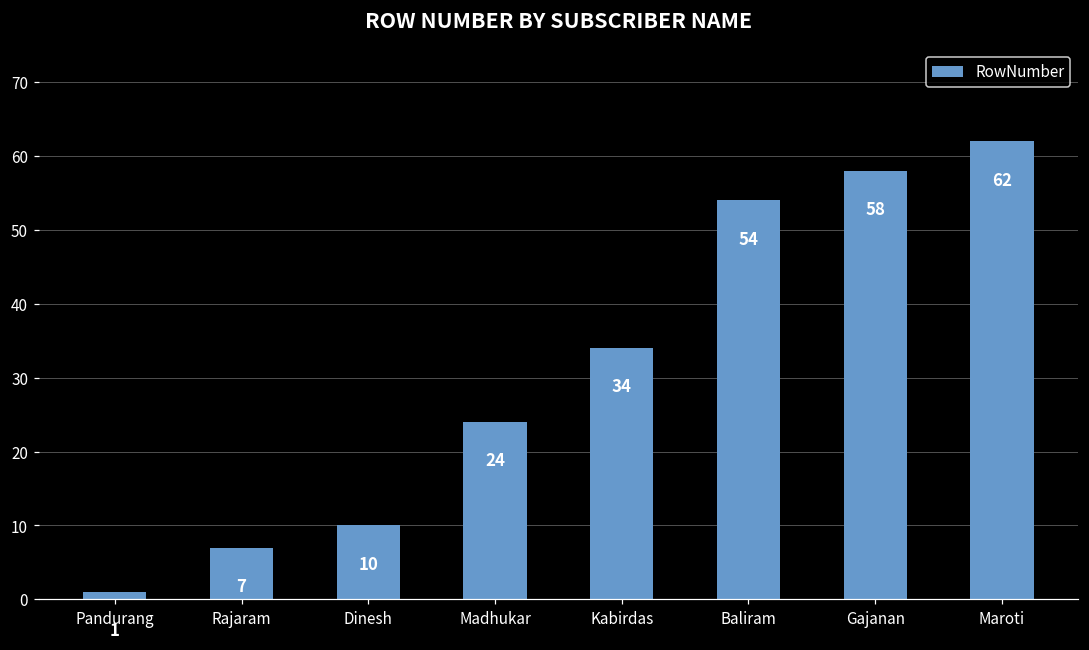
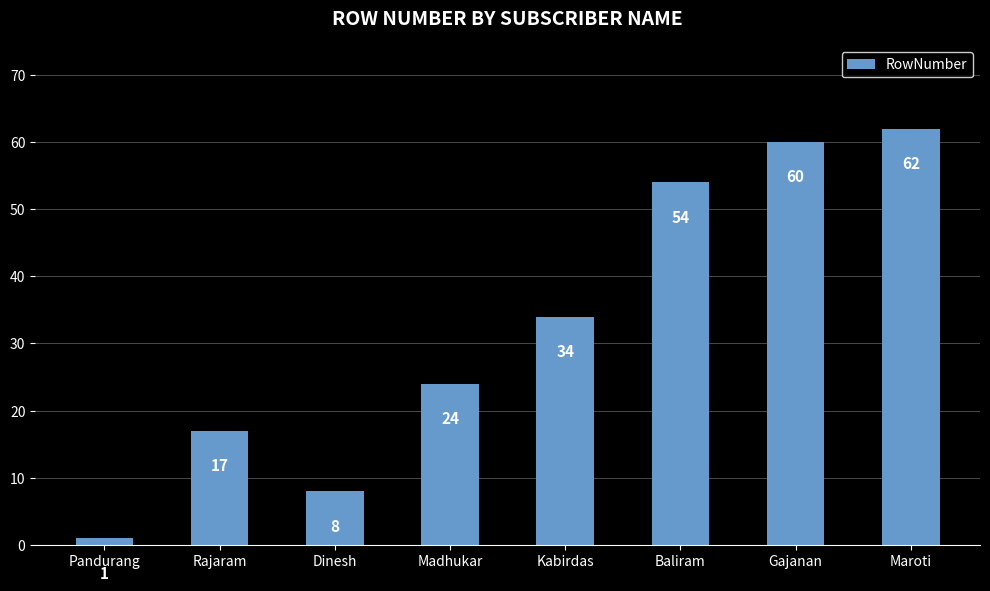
  {
-   "Rajaram": 7,
-   "Dinesh": 10,
+   "Rajaram": 17,
+   "Dinesh": 8,
    "Madhukar": 24,
    "Kabirdas": 34,
    "Baliram": 54,
-   "Gajanan": 58,
+   "Gajanan": 60,
    "Maroti": 62
  }
